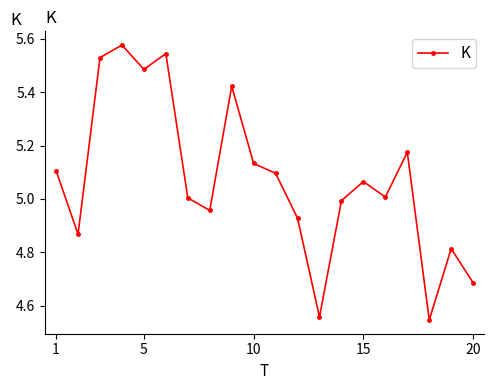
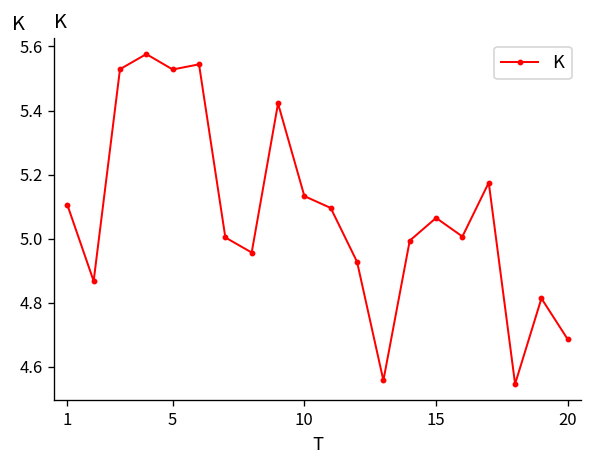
  {
    "1": 5.11,
-   "5": 5.49,
+   "5": 5.53,
    "10": 5.13,
    "15": 5.07,
    "20": 4.69
  }
